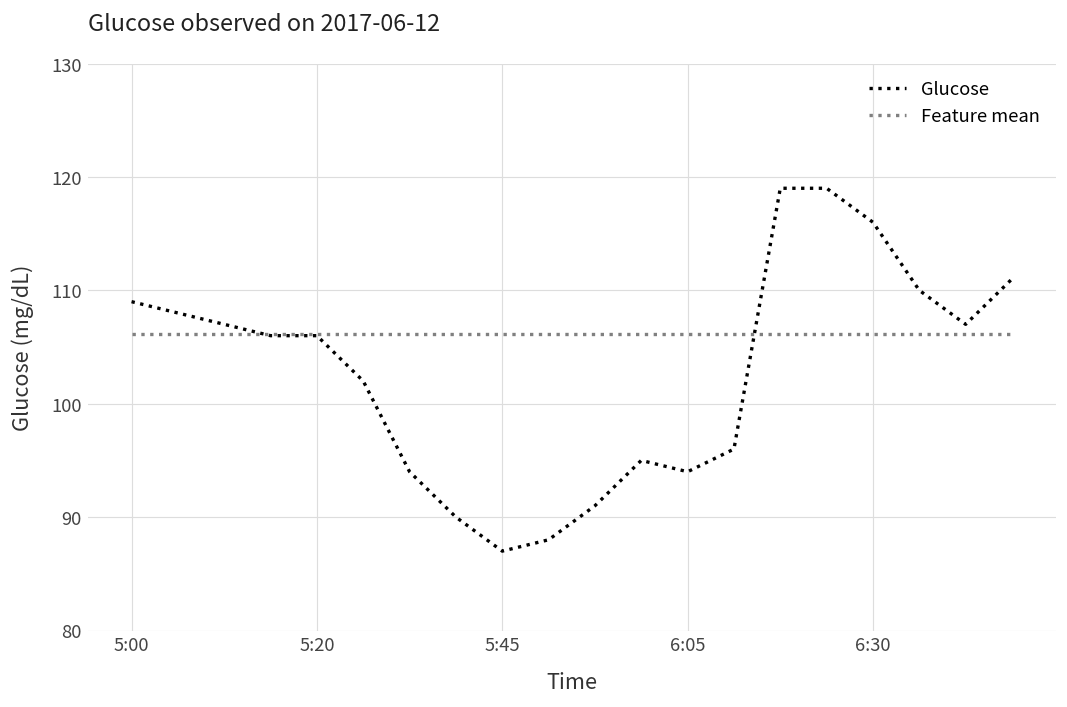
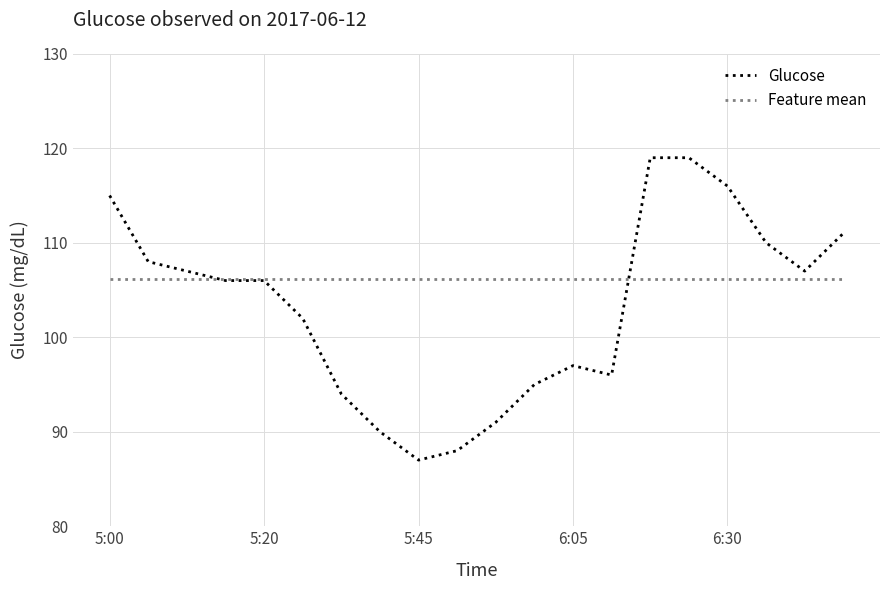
  {
    "Glucose": {
-     "5:00": 109,
+     "5:00": 115,
      "5:45": 87,
-     "6:05": 94,
+     "6:05": 97,
      "6:30": 116
    },
    "Feature mean": {
      "5:00": 106,
      "5:45": 106,
      "6:05": 106,
      "6:30": 106
    }
  }
